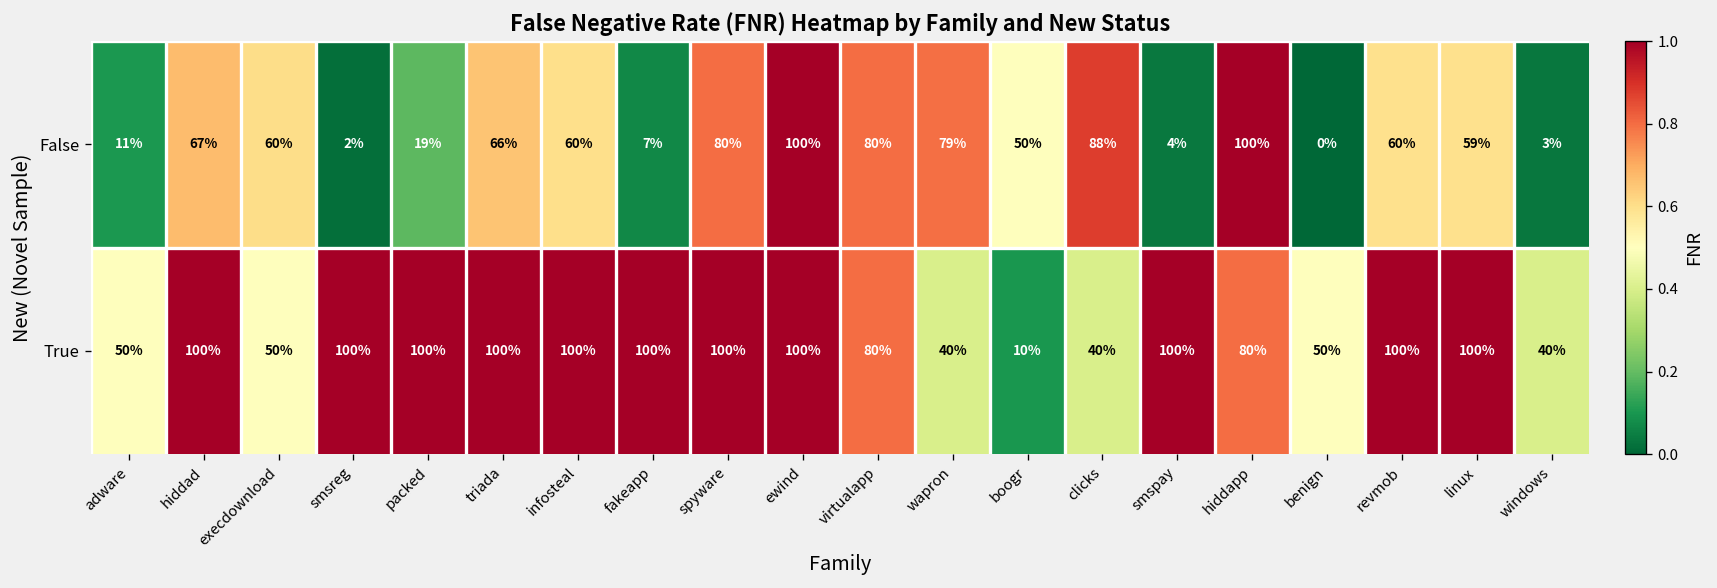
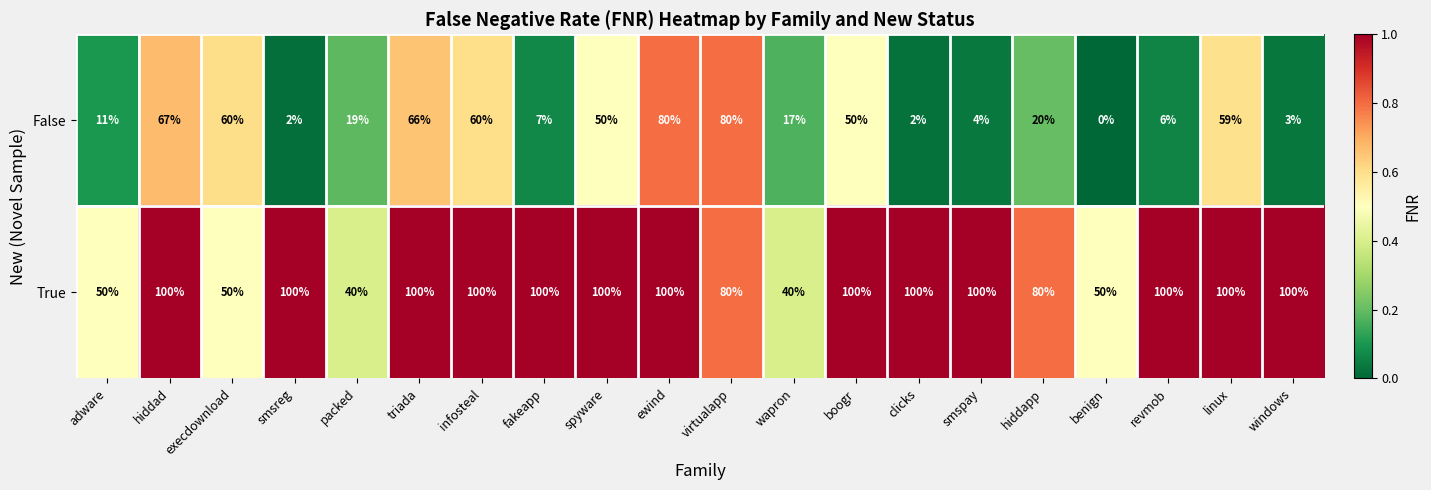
  {
    "False": {
      "adware": "11%",
      "hiddad": "67%",
      "execdownload": "60%",
      "smsreg": "2%",
      "packed": "19%",
      "triada": "66%",
      "infosteal": "60%",
      "fakeapp": "7%",
-     "spyware": "80%",
-     "ewind": "100%",
+     "spyware": "50%",
+     "ewind": "80%",
      "virtualapp": "80%",
-     "wapron": "79%",
+     "wapron": "17%",
      "boogr": "50%",
-     "clicks": "88%",
+     "clicks": "2%",
      "smspay": "4%",
-     "hiddapp": "100%",
+     "hiddapp": "20%",
      "benign": "0%",
-     "revmob": "60%",
+     "revmob": "6%",
      "linux": "59%",
      "windows": "3%"
    },
    "True": {
      "adware": "50%",
      "hiddad": "100%",
      "execdownload": "50%",
      "smsreg": "100%",
-     "packed": "100%",
+     "packed": "40%",
      "triada": "100%",
      "infosteal": "100%",
      "fakeapp": "100%",
      "spyware": "100%",
      "ewind": "100%",
      "virtualapp": "80%",
      "wapron": "40%",
-     "boogr": "10%",
-     "clicks": "40%",
+     "boogr": "100%",
+     "clicks": "100%",
      "smspay": "100%",
      "hiddapp": "80%",
      "benign": "50%",
      "revmob": "100%",
      "linux": "100%",
-     "windows": "40%"
+     "windows": "100%"
    }
  }
